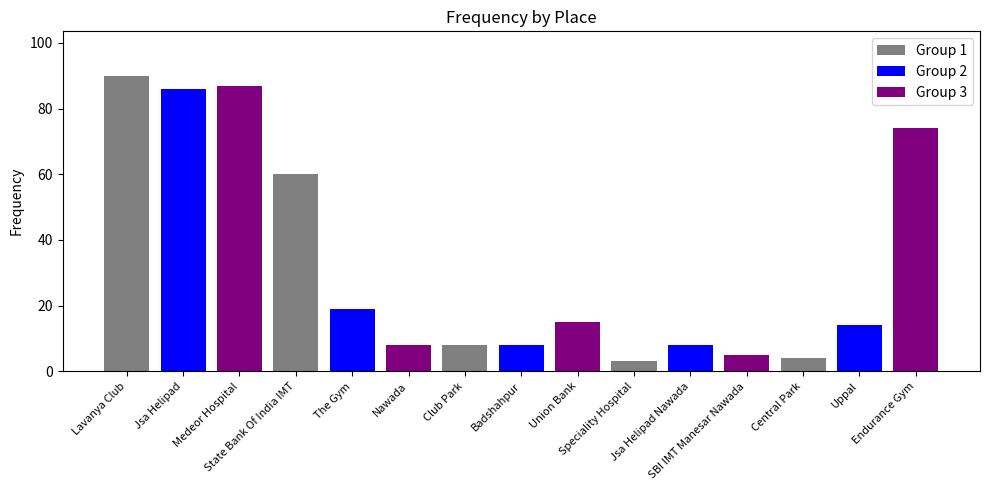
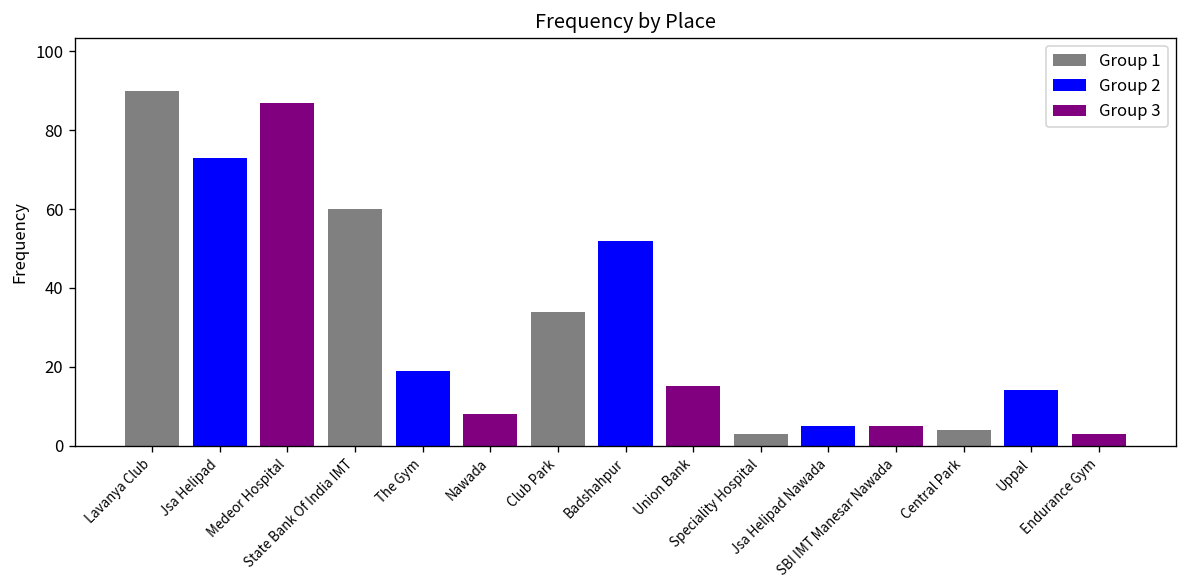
  {
    "Lavanya Club": 90,
-   "Jsa Helipad": 86,
+   "Jsa Helipad": 73,
    "Medeor Hospital": 87,
    "State Bank Of India IMT": 60,
    "The Gym": 19,
    "Nawada": 8,
-   "Club Park": 8,
-   "Badshahpur": 8,
+   "Club Park": 34,
+   "Badshahpur": 52,
    "Union Bank": 15,
    "Speciality Hospital": 3,
-   "Jsa Helipad Nawada": 8,
+   "Jsa Helipad Nawada": 5,
    "SBI IMT Manesar Nawada": 5,
    "Central Park": 4,
    "Uppal": 14,
-   "Endurance Gym": 74
+   "Endurance Gym": 3
  }
